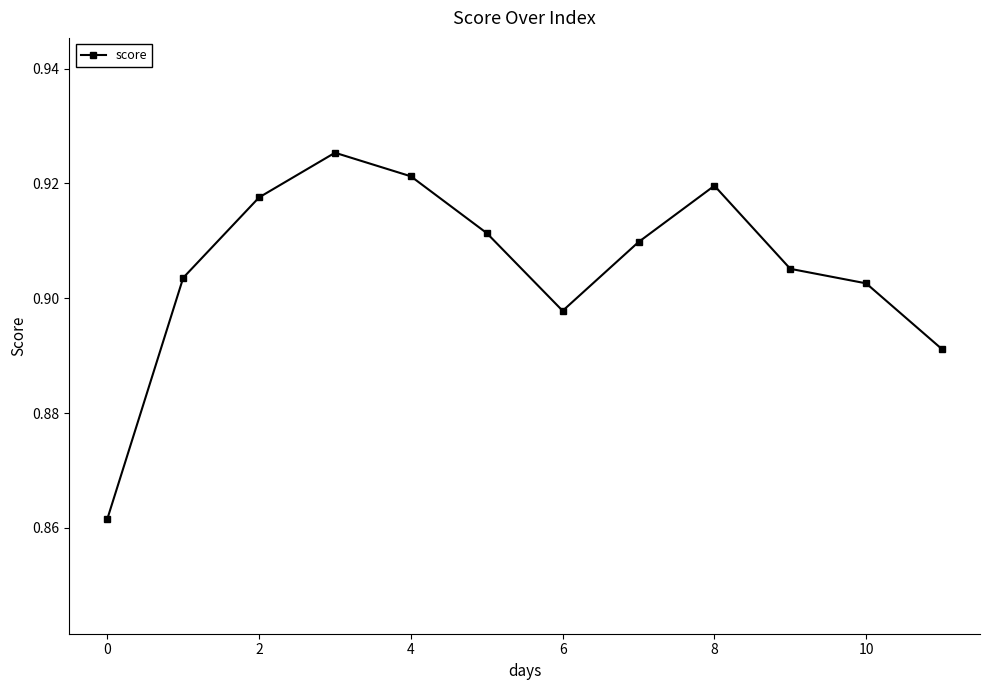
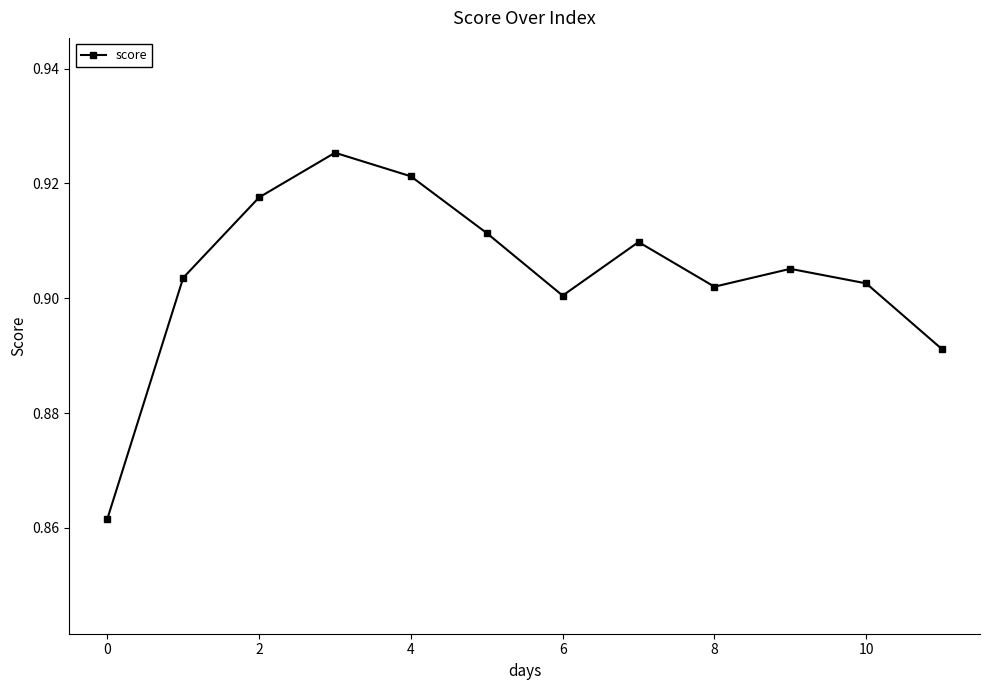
  {
    "0": 0.862,
    "2": 0.918,
    "4": 0.921,
-   "6": 0.898,
-   "8": 0.920,
+   "6": 0.900,
+   "8": 0.902,
    "10": 0.903
  }
